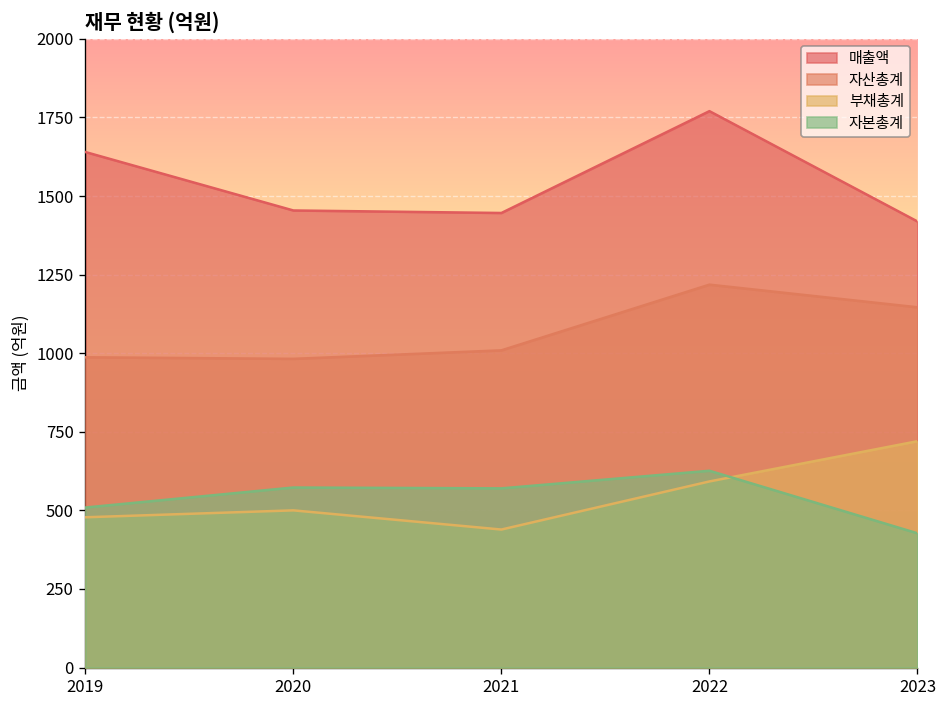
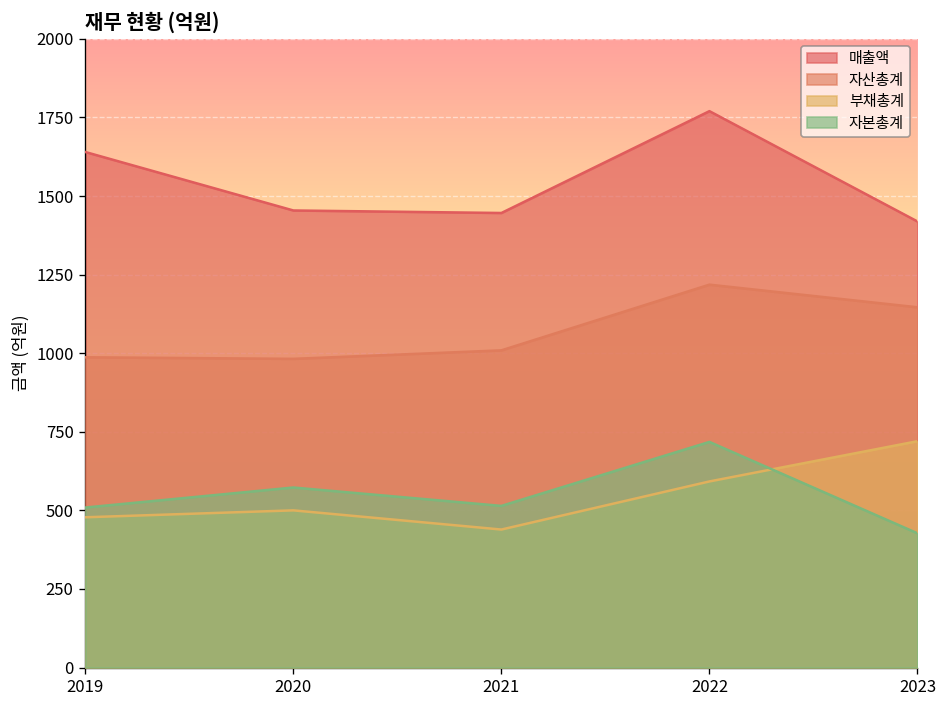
  {
    "자본총계": {
      "2019": 510,
      "2020": 570,
-     "2021": 570,
-     "2022": 630,
+     "2021": 510,
+     "2022": 720,
      "2023": 430
    }
  }
